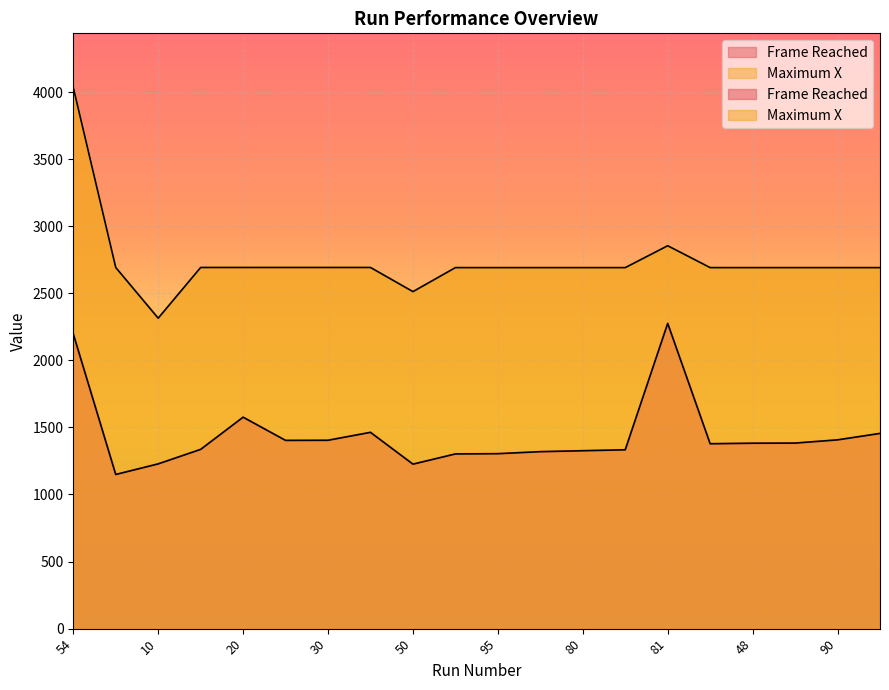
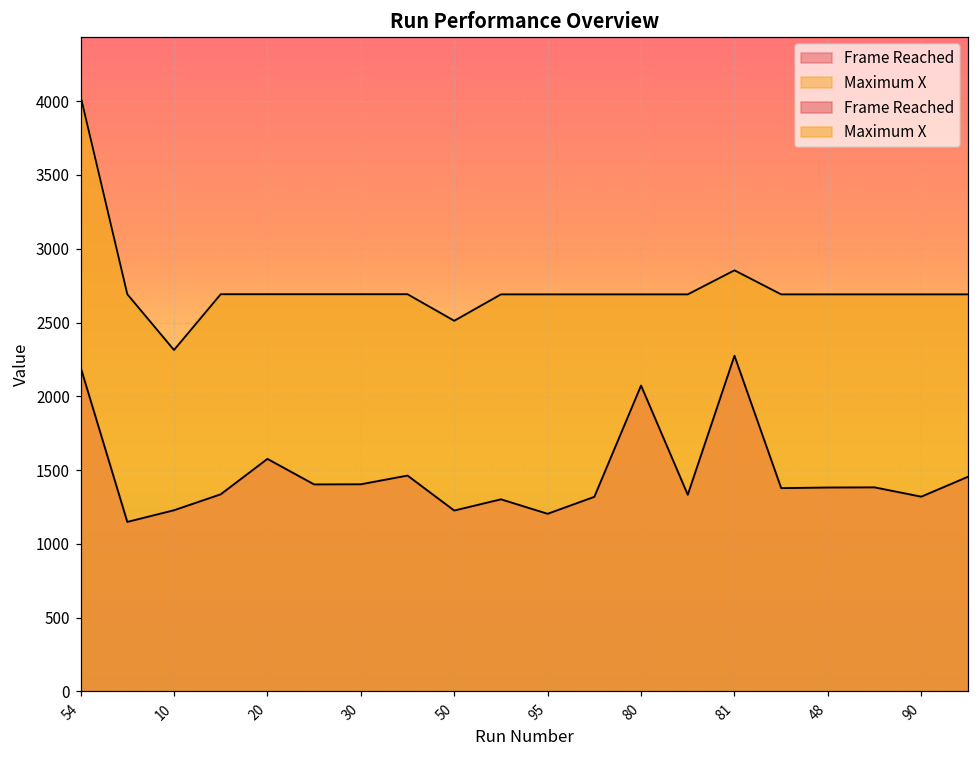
  {
    "Frame Reached": {
      "54": 2200,
      "10": 1230,
      "20": 1580,
      "30": 1400,
      "50": 1230,
-     "95": 1300,
-     "80": 1330,
+     "95": 1200,
+     "80": 2070,
      "81": 2280,
      "48": 1380,
-     "90": 1410
+     "90": 1320
    },
    "Maximum X": {
      "54": 4030,
      "10": 2310,
      "20": 2690,
      "30": 2690,
      "50": 2510,
      "95": 2690,
      "80": 2690,
      "81": 2850,
      "48": 2690,
      "90": 2690
    }
  }
